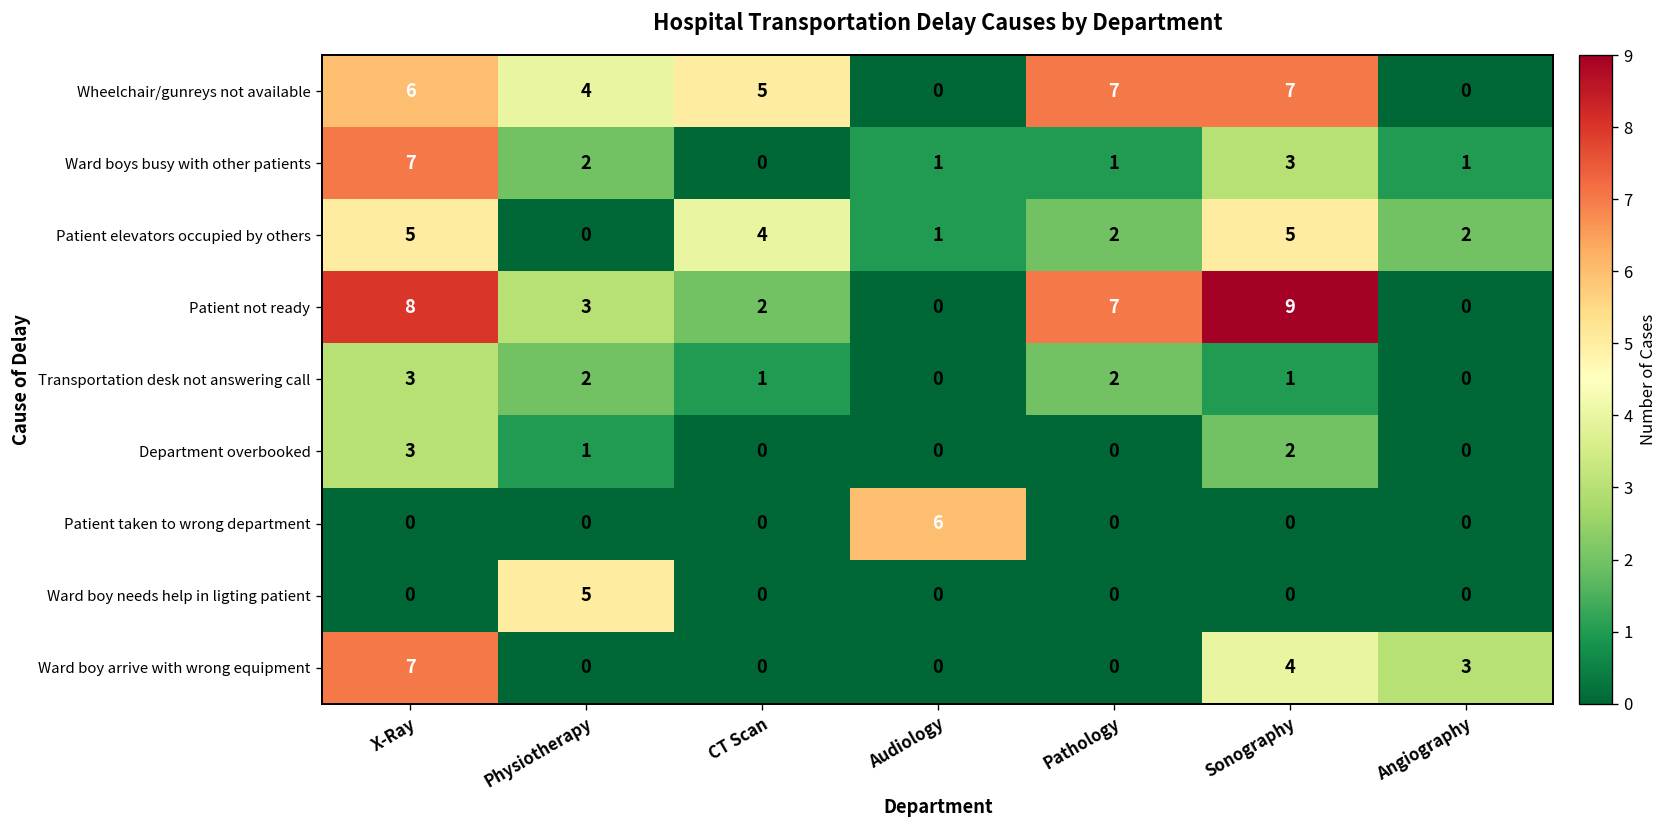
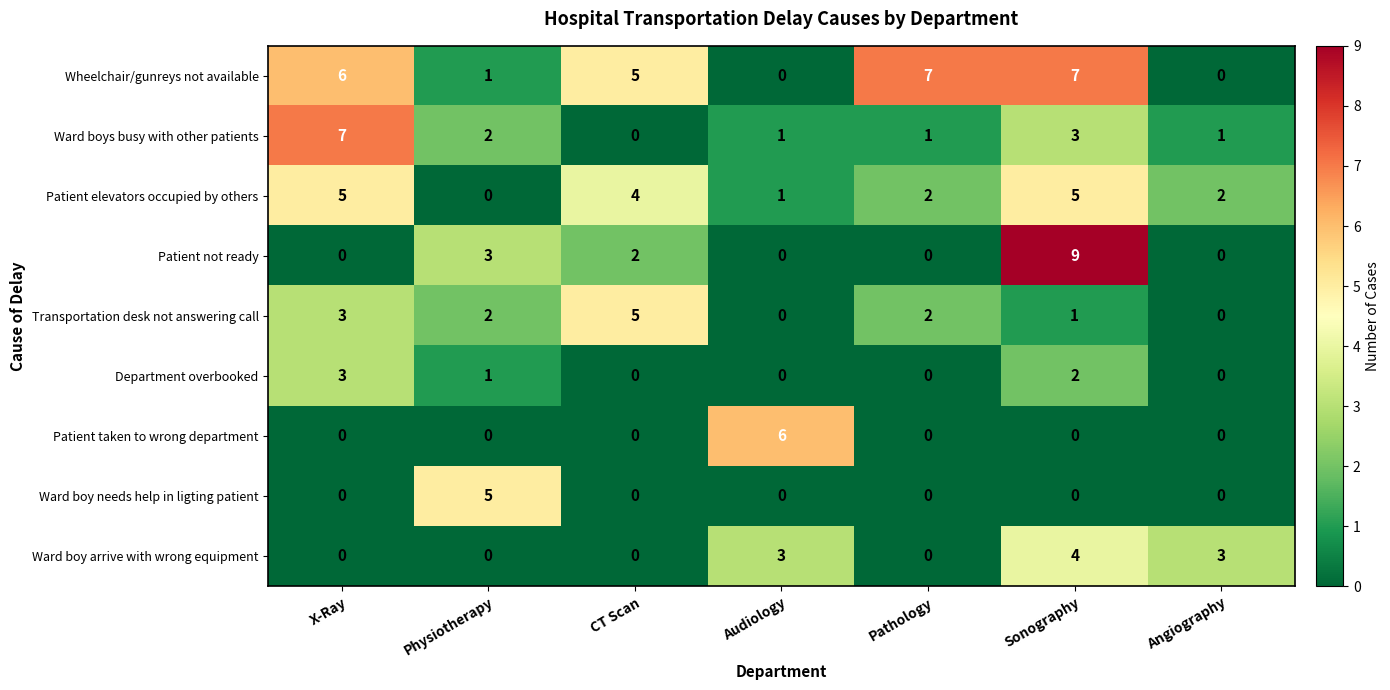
  {
    "Wheelchair/gunreys not available": {
      "X-Ray": 6,
-     "Physiotherapy": 4,
+     "Physiotherapy": 1,
      "CT Scan": 5,
      "Audiology": 0,
      "Pathology": 7,
      "Sonography": 7,
      "Angiography": 0
    },
    "Ward boys busy with other patients": {
      "X-Ray": 7,
      "Physiotherapy": 2,
      "CT Scan": 0,
      "Audiology": 1,
      "Pathology": 1,
      "Sonography": 3,
      "Angiography": 1
    },
    "Patient elevators occupied by others": {
      "X-Ray": 5,
      "Physiotherapy": 0,
      "CT Scan": 4,
      "Audiology": 1,
      "Pathology": 2,
      "Sonography": 5,
      "Angiography": 2
    },
    "Patient not ready": {
-     "X-Ray": 8,
+     "X-Ray": 0,
      "Physiotherapy": 3,
      "CT Scan": 2,
      "Audiology": 0,
-     "Pathology": 7,
+     "Pathology": 0,
      "Sonography": 9,
      "Angiography": 0
    },
    "Transportation desk not answering call": {
      "X-Ray": 3,
      "Physiotherapy": 2,
-     "CT Scan": 1,
+     "CT Scan": 5,
      "Audiology": 0,
      "Pathology": 2,
      "Sonography": 1,
      "Angiography": 0
    },
    "Department overbooked": {
      "X-Ray": 3,
      "Physiotherapy": 1,
      "CT Scan": 0,
      "Audiology": 0,
      "Pathology": 0,
      "Sonography": 2,
      "Angiography": 0
    },
    "Patient taken to wrong department": {
      "X-Ray": 0,
      "Physiotherapy": 0,
      "CT Scan": 0,
      "Audiology": 6,
      "Pathology": 0,
      "Sonography": 0,
      "Angiography": 0
    },
    "Ward boy needs help in ligting patient": {
      "X-Ray": 0,
      "Physiotherapy": 5,
      "CT Scan": 0,
      "Audiology": 0,
      "Pathology": 0,
      "Sonography": 0,
      "Angiography": 0
    },
    "Ward boy arrive with wrong equipment": {
-     "X-Ray": 7,
+     "X-Ray": 0,
      "Physiotherapy": 0,
      "CT Scan": 0,
-     "Audiology": 0,
+     "Audiology": 3,
      "Pathology": 0,
      "Sonography": 4,
      "Angiography": 3
    }
  }
